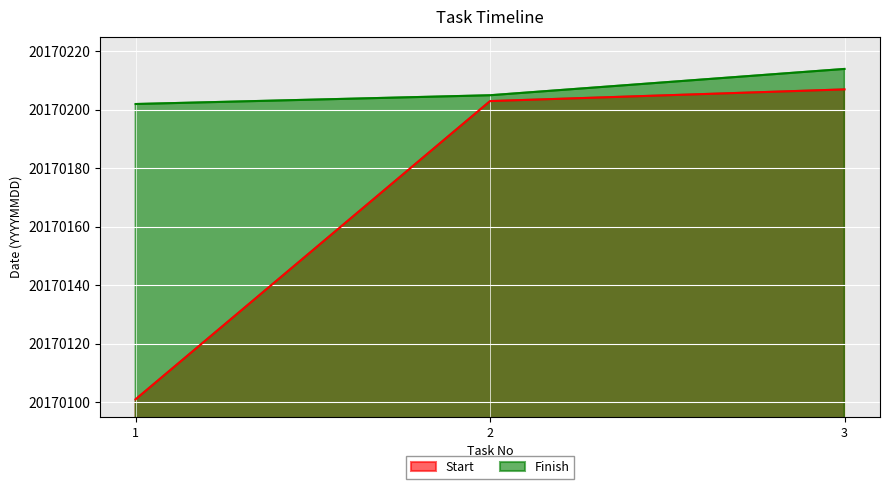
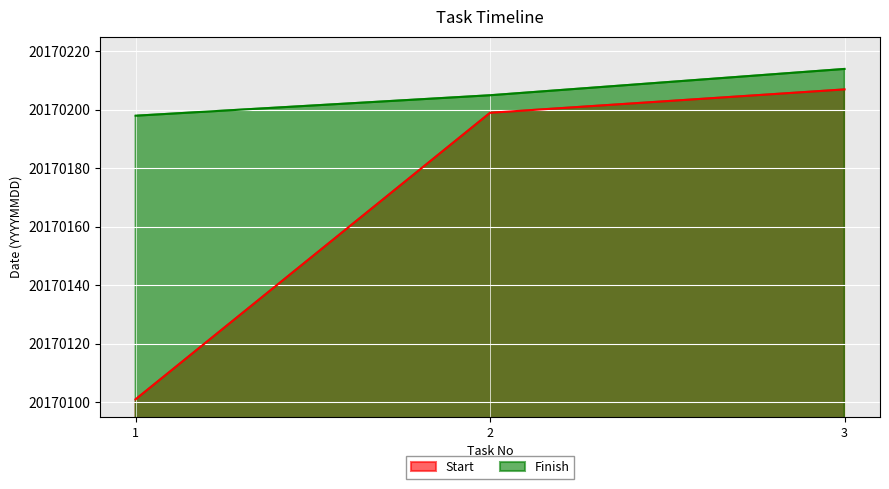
  {
    "Start": {
      "1": 20170101,
-     "2": 20170203,
+     "2": 20170199,
      "3": 20170207
    },
    "Finish": {
-     "1": 20170202,
+     "1": 20170198,
      "2": 20170205,
      "3": 20170214
    }
  }
